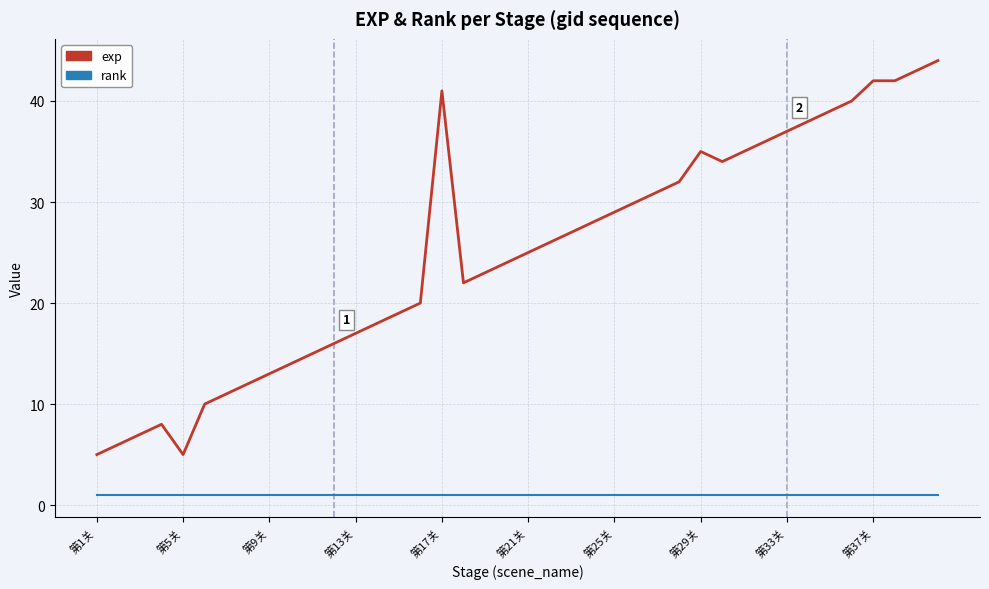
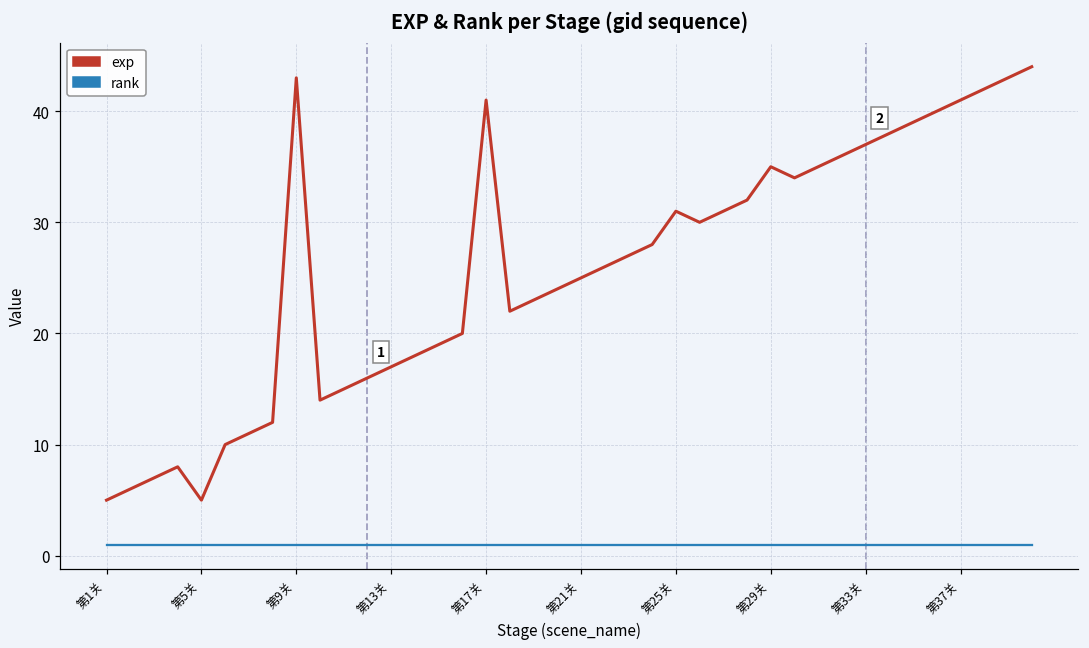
  {
    "exp": {
      "第1关": 5,
      "第5关": 5,
-     "第9关": 13,
+     "第9关": 43,
      "第17关": 41,
      "第21关": 25,
-     "第25关": 29,
+     "第25关": 31,
      "第29关": 35,
      "第33关": 37,
-     "第37关": 42
+     "第37关": 41
    },
    "rank": {
      "第1关": 1,
      "第5关": 1,
      "第9关": 1,
      "第13关": 1,
      "第17关": 1,
      "第21关": 1,
      "第25关": 1,
      "第29关": 1,
      "第33关": 1,
      "第37关": 1
    }
  }
